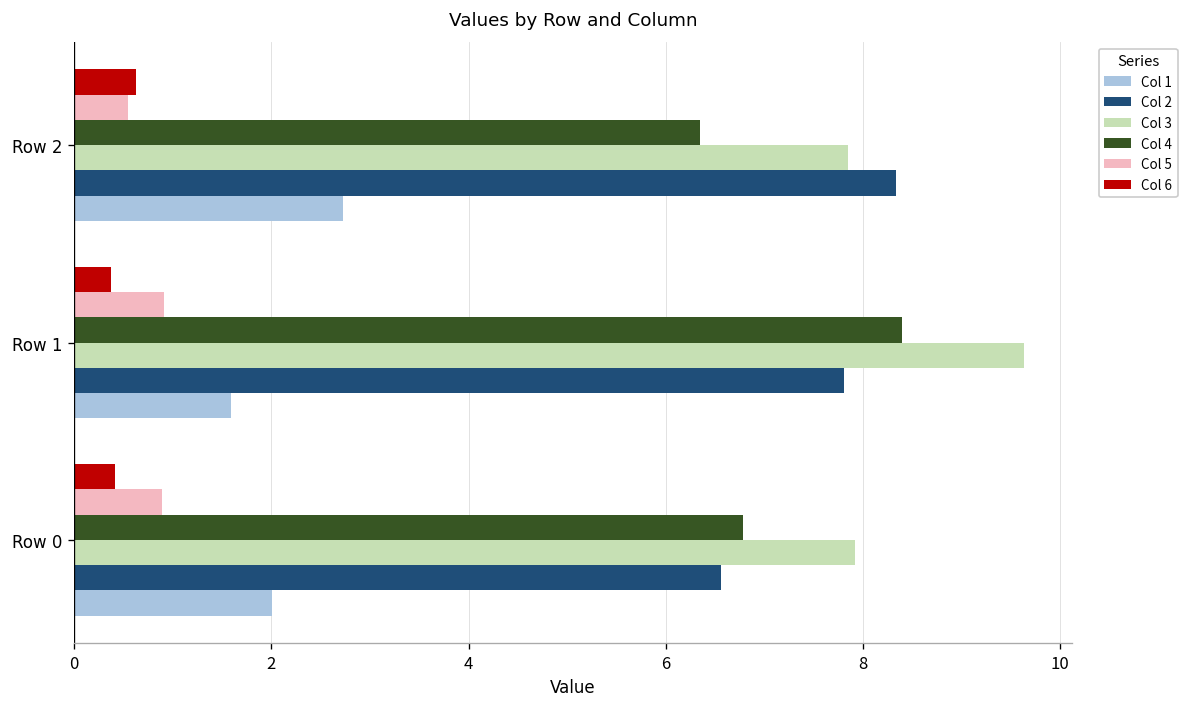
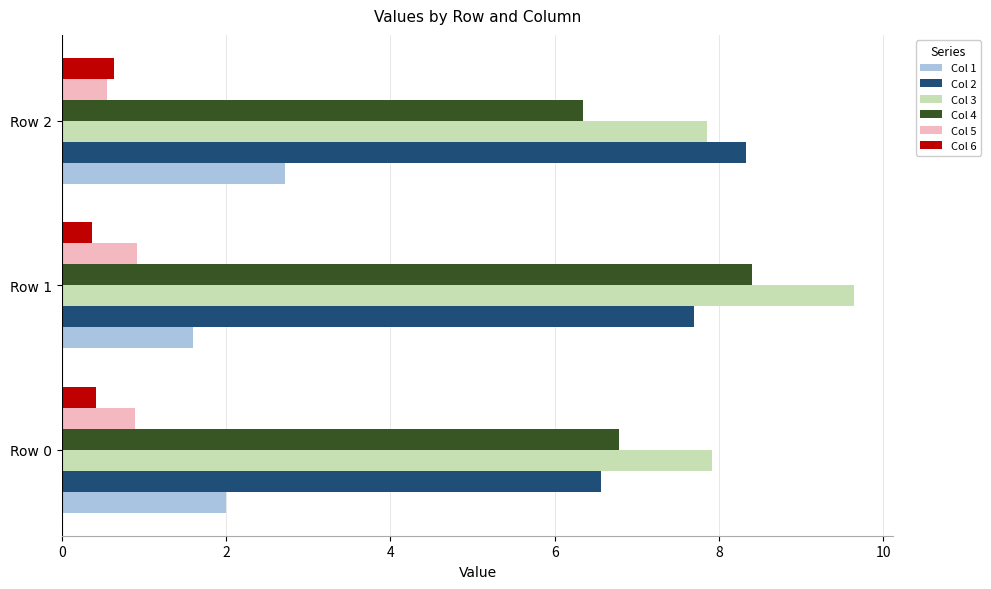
  {
    "Col 1": {
      "Row 2": 2.7,
      "Row 1": 1.6,
      "Row 0": 2.0
    },
    "Col 2": {
      "Row 2": 8.3,
-     "Row 1": 7.8,
+     "Row 1": 7.7,
      "Row 0": 6.6
    },
    "Col 3": {
      "Row 2": 7.8,
      "Row 1": 9.6,
      "Row 0": 7.9
    },
    "Col 4": {
      "Row 2": 6.3,
      "Row 1": 8.4,
      "Row 0": 6.8
    },
    "Col 5": {
      "Row 2": 0.5,
      "Row 1": 0.9,
      "Row 0": 0.9
    },
    "Col 6": {
      "Row 2": 0.6,
      "Row 1": 0.4,
      "Row 0": 0.4
    }
  }
